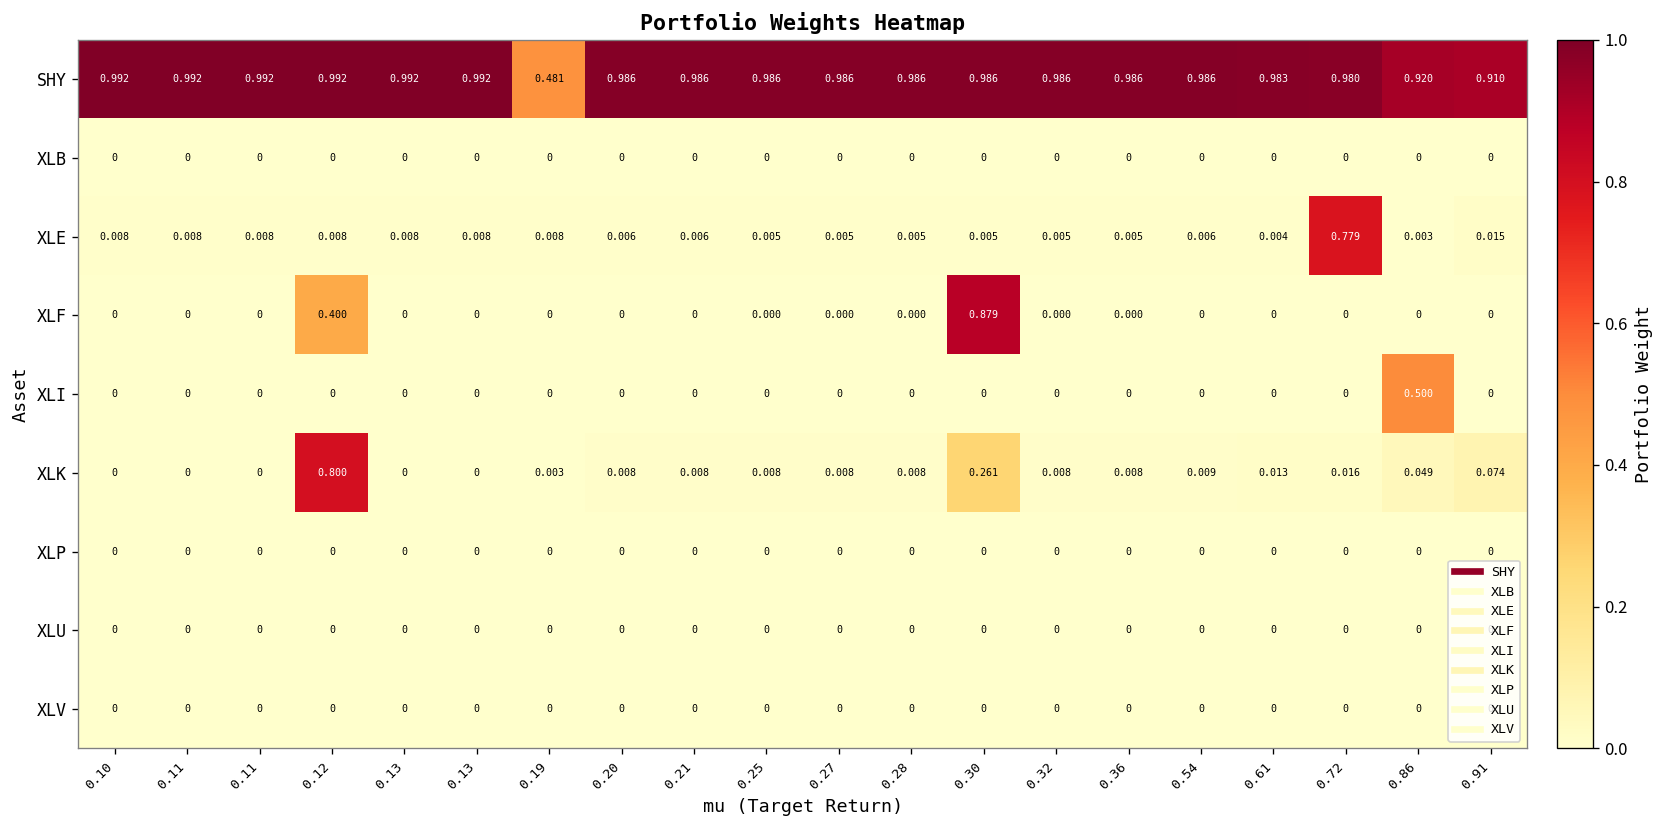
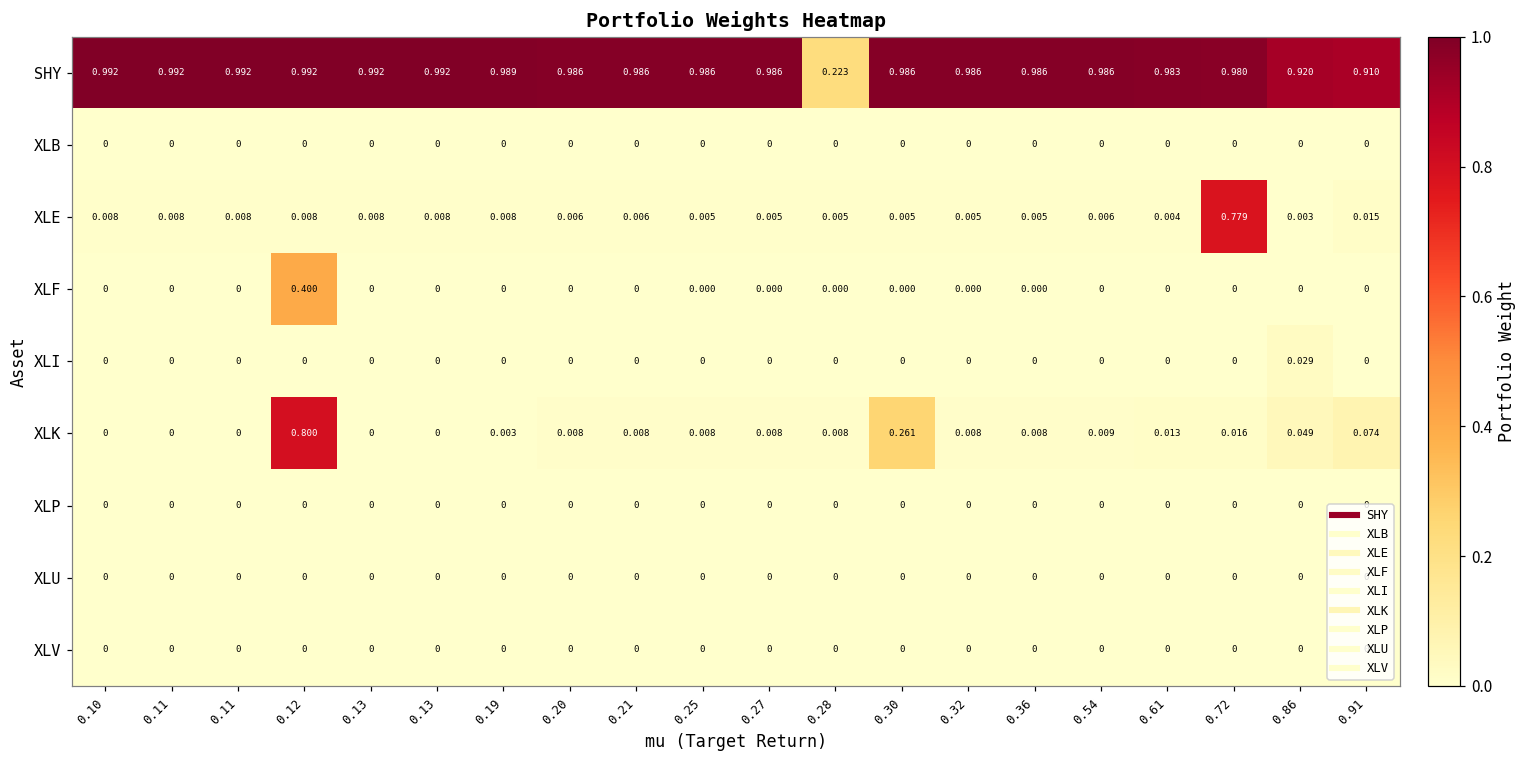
  {
    "SHY": {
      "0.10": 0.992,
      "0.12": 0.992,
-     "0.19": 0.481,
+     "0.19": 0.989,
      "0.20": 0.986,
      "0.21": 0.986,
      "0.25": 0.986,
      "0.27": 0.986,
-     "0.28": 0.986,
+     "0.28": 0.223,
      "0.30": 0.986,
      "0.32": 0.986,
      "0.36": 0.986,
      "0.54": 0.986,
      "0.61": 0.983,
      "0.72": 0.980,
      "0.86": 0.920,
      "0.91": 0.910
    },
    "XLB": {
      "0.10": 0,
      "0.12": 0,
      "0.19": 0,
      "0.20": 0,
      "0.21": 0,
      "0.25": 0,
      "0.27": 0,
      "0.28": 0,
      "0.30": 0,
      "0.32": 0,
      "0.36": 0,
      "0.54": 0,
      "0.61": 0,
      "0.72": 0,
      "0.86": 0,
      "0.91": 0
    },
    "XLE": {
      "0.10": 0.008,
      "0.12": 0.008,
      "0.19": 0.008,
      "0.20": 0.006,
      "0.21": 0.006,
      "0.25": 0.005,
      "0.27": 0.005,
      "0.28": 0.005,
      "0.30": 0.005,
      "0.32": 0.005,
      "0.36": 0.005,
      "0.54": 0.006,
      "0.61": 0.004,
      "0.72": 0.779,
      "0.86": 0.003,
      "0.91": 0.015
    },
    "XLF": {
      "0.10": 0,
      "0.12": 0.400,
      "0.19": 0,
      "0.20": 0,
      "0.21": 0,
      "0.25": 0.000,
      "0.27": 0.000,
      "0.28": 0.000,
-     "0.30": 0.879,
+     "0.30": 0.000,
      "0.32": 0.000,
      "0.36": 0.000,
      "0.54": 0,
      "0.61": 0,
      "0.72": 0,
      "0.86": 0,
      "0.91": 0
    },
    "XLI": {
      "0.10": 0,
      "0.12": 0,
      "0.19": 0,
      "0.20": 0,
      "0.21": 0,
      "0.25": 0,
      "0.27": 0,
      "0.28": 0,
      "0.30": 0,
      "0.32": 0,
      "0.36": 0,
      "0.54": 0,
      "0.61": 0,
      "0.72": 0,
-     "0.86": 0.500,
+     "0.86": 0.029,
      "0.91": 0
    },
    "XLK": {
      "0.10": 0,
      "0.12": 0.800,
      "0.19": 0.003,
      "0.20": 0.008,
      "0.21": 0.008,
      "0.25": 0.008,
      "0.27": 0.008,
      "0.28": 0.008,
      "0.30": 0.261,
      "0.32": 0.008,
      "0.36": 0.008,
      "0.54": 0.009,
      "0.61": 0.013,
      "0.72": 0.016,
      "0.86": 0.049,
      "0.91": 0.074
    },
    "XLP": {
      "0.10": 0,
      "0.12": 0,
      "0.19": 0,
      "0.20": 0,
      "0.21": 0,
      "0.25": 0,
      "0.27": 0,
      "0.28": 0,
      "0.30": 0,
      "0.32": 0,
      "0.36": 0,
      "0.54": 0,
      "0.61": 0,
      "0.72": 0,
      "0.86": 0,
      "0.91": 0
    },
    "XLU": {
      "0.10": 0,
      "0.12": 0,
      "0.19": 0,
      "0.20": 0,
      "0.21": 0,
      "0.25": 0,
      "0.27": 0,
      "0.28": 0,
      "0.30": 0,
      "0.32": 0,
      "0.36": 0,
      "0.54": 0,
      "0.61": 0,
      "0.72": 0,
      "0.86": 0
    },
    "XLV": {
      "0.10": 0,
      "0.12": 0,
      "0.19": 0,
      "0.20": 0,
      "0.21": 0,
      "0.25": 0,
      "0.27": 0,
      "0.28": 0,
      "0.30": 0,
      "0.32": 0,
      "0.36": 0,
      "0.54": 0,
      "0.61": 0,
      "0.72": 0,
      "0.86": 0
    }
  }
